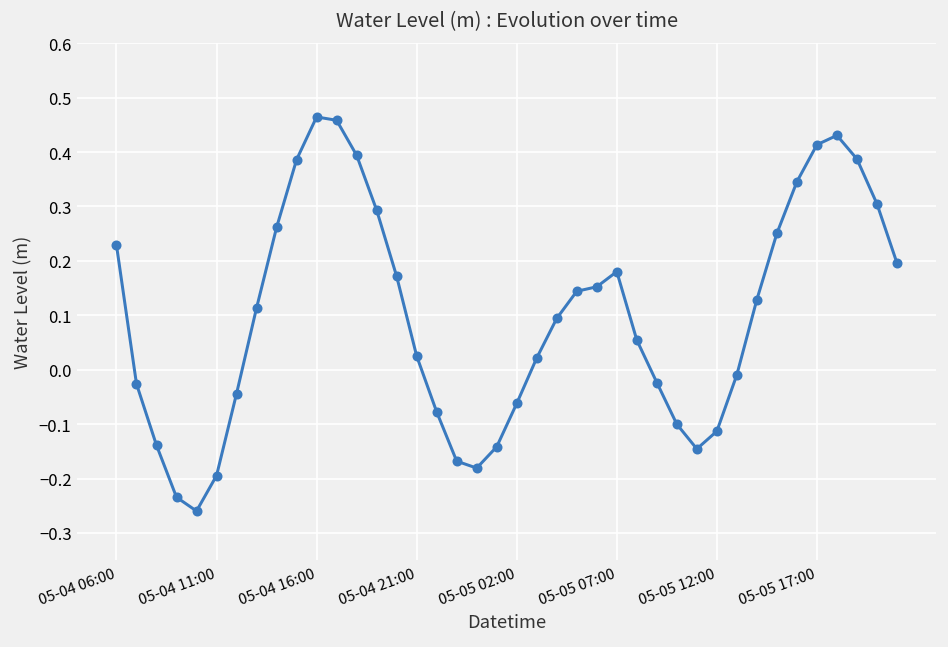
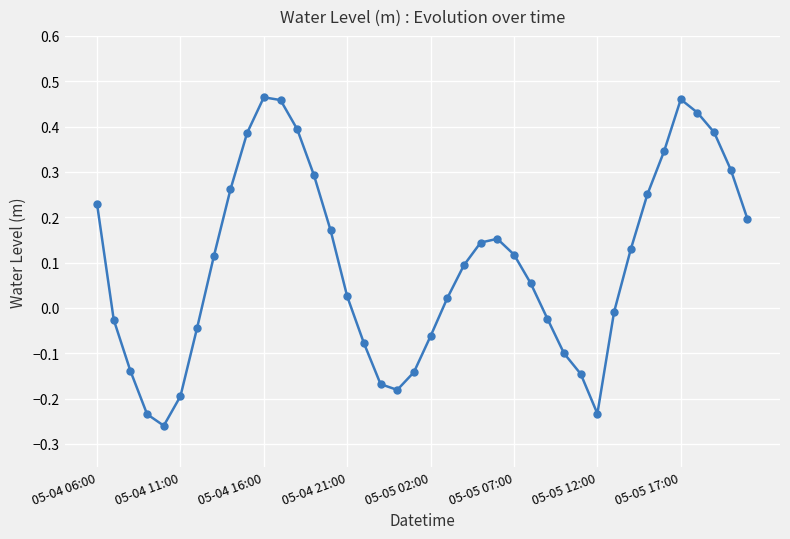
  {
    "05-04 06:00": 0.23,
    "05-04 11:00": -0.19,
    "05-04 16:00": 0.46,
    "05-04 21:00": 0.03,
    "05-05 02:00": -0.06,
-   "05-05 07:00": 0.18,
-   "05-05 12:00": -0.11,
-   "05-05 17:00": 0.41
+   "05-05 07:00": 0.12,
+   "05-05 12:00": -0.23,
+   "05-05 17:00": 0.46
  }
